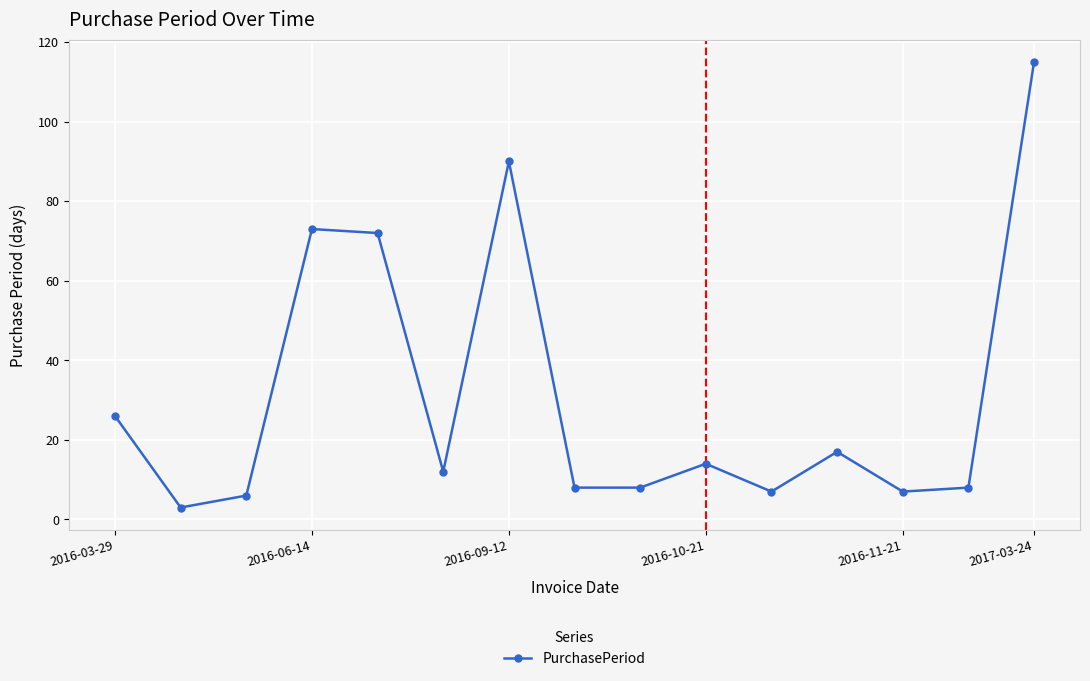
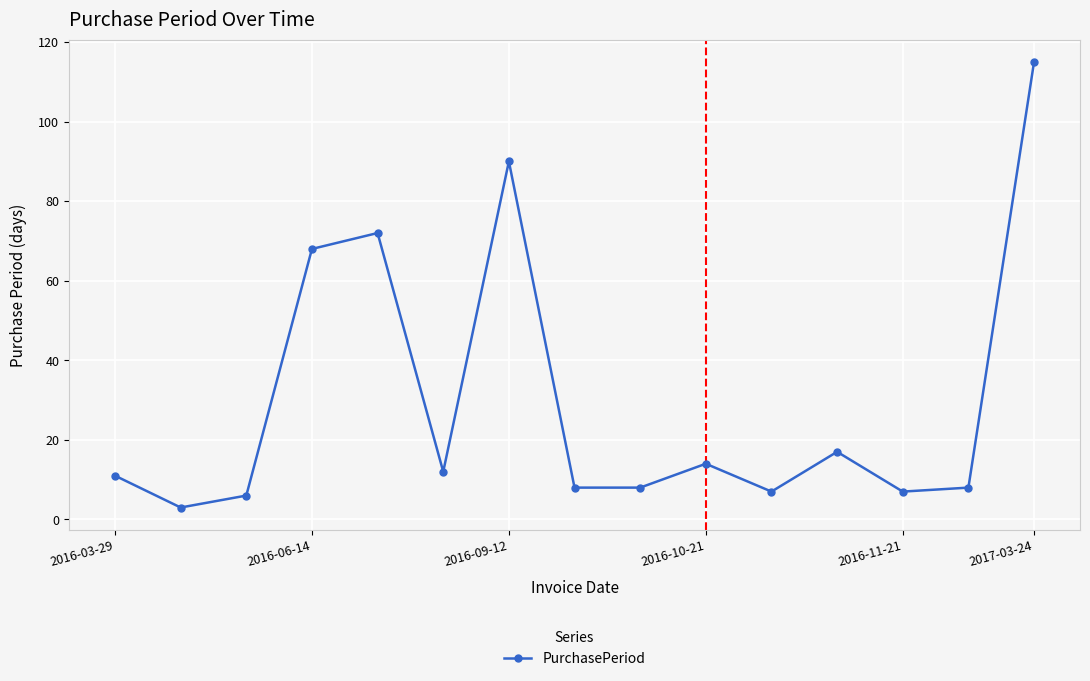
  {
-   "2016-03-29": 26,
-   "2016-06-14": 73,
+   "2016-03-29": 11,
+   "2016-06-14": 68,
    "2016-09-12": 90,
    "2016-10-21": 14,
    "2016-11-21": 7,
    "2017-03-24": 115
  }
